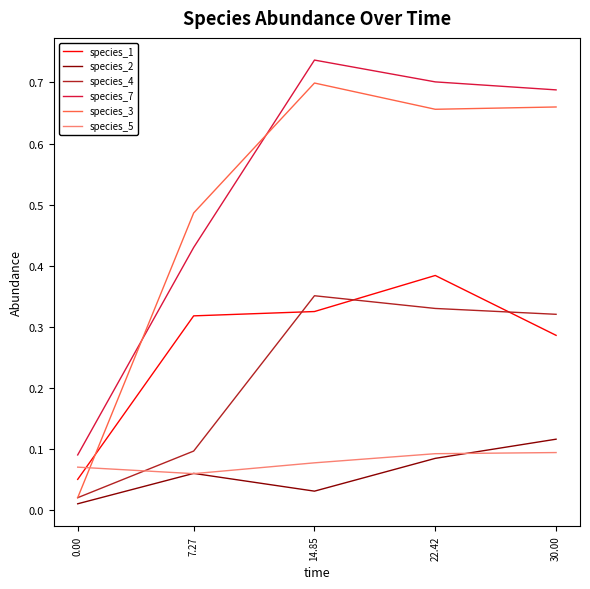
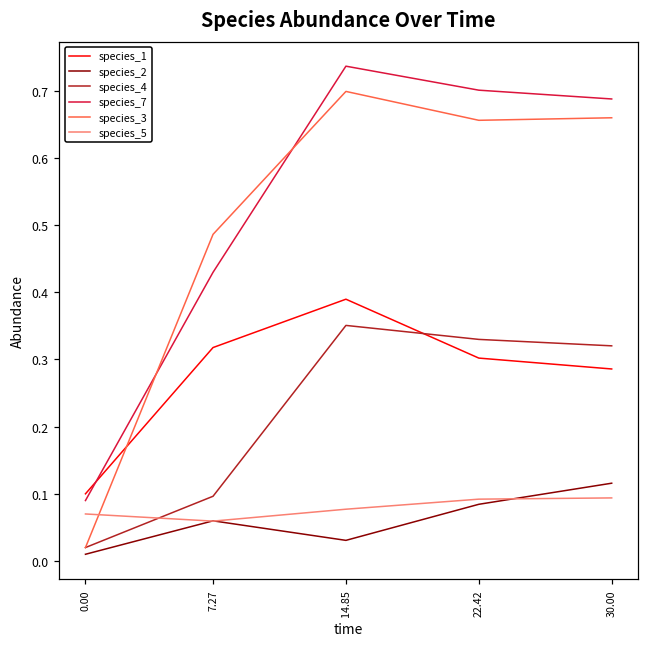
  {
    "species_1": {
-     "0.00": 0.05,
+     "0.00": 0.10,
      "7.27": 0.32,
-     "14.85": 0.32,
-     "22.42": 0.38,
+     "14.85": 0.39,
+     "22.42": 0.30,
      "30.00": 0.29
    },
    "species_2": {
      "0.00": 0.01,
      "14.85": 0.03,
      "22.42": 0.08,
      "30.00": 0.12
    }
  }
